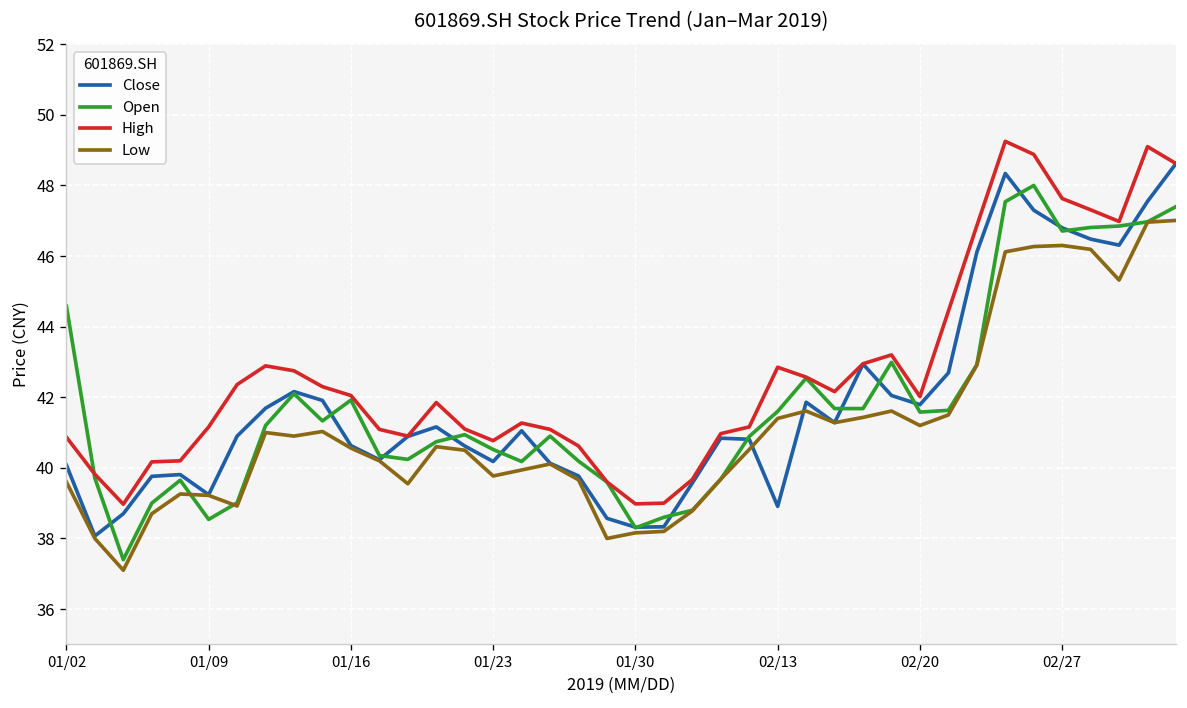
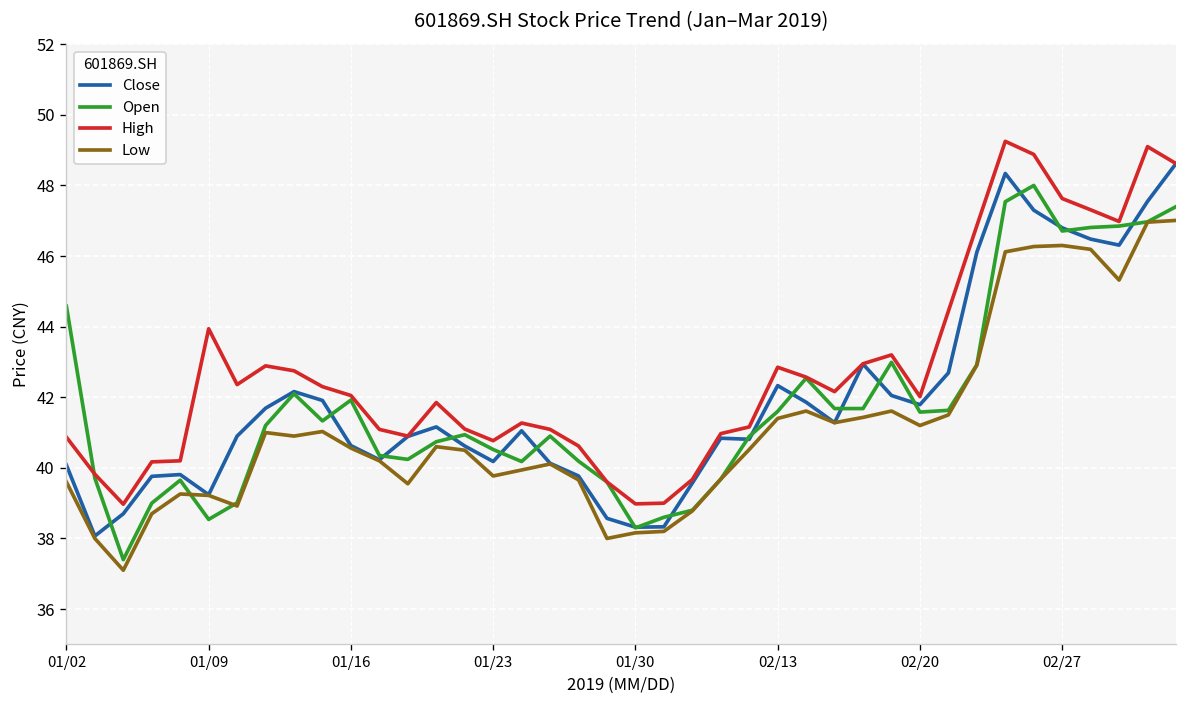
  {
    "Close": {
      "01/02": 40.1,
      "01/23": 40.2,
-     "02/13": 38.9,
+     "02/13": 42.3,
      "02/20": 41.8,
      "02/27": 46.8
    },
    "Open": {
      "01/02": 44.6,
      "01/09": 38.5,
      "01/16": 41.9,
      "01/23": 40.5,
      "02/13": 41.6,
      "02/20": 41.6,
      "02/27": 46.7
    },
    "High": {
      "01/02": 40.9,
-     "01/09": 41.2,
+     "01/09": 43.9,
      "01/16": 42.1,
      "01/23": 40.8,
      "01/30": 39.0,
      "02/13": 42.9,
      "02/20": 42.0,
      "02/27": 47.6
    },
    "Low": {
      "01/02": 39.6,
      "01/23": 39.8,
      "01/30": 38.2,
      "02/13": 41.4,
      "02/20": 41.2,
      "02/27": 46.3
    }
  }
